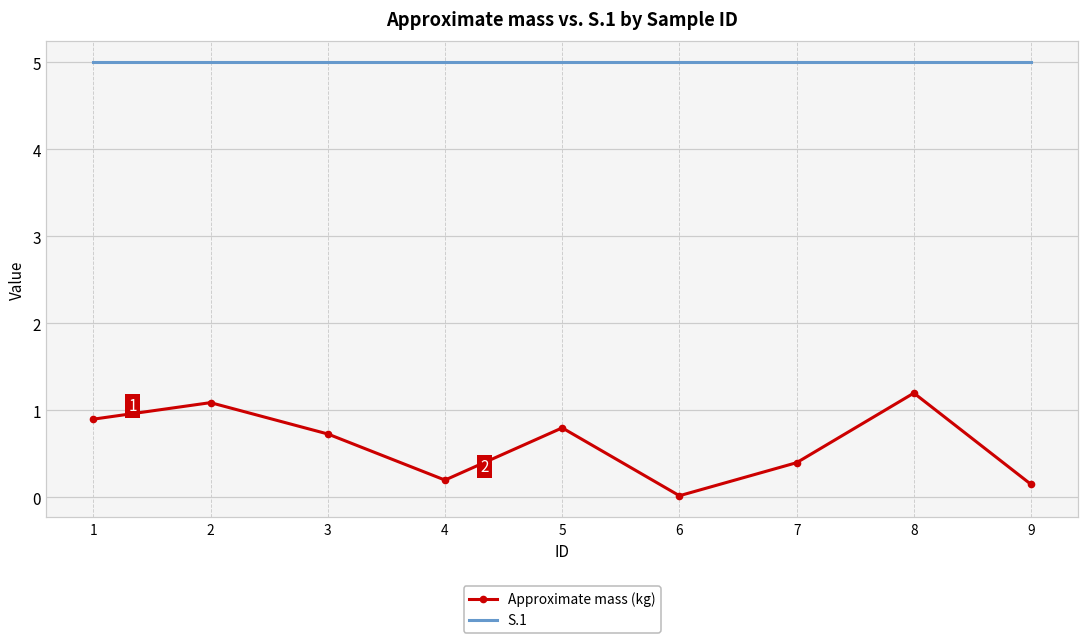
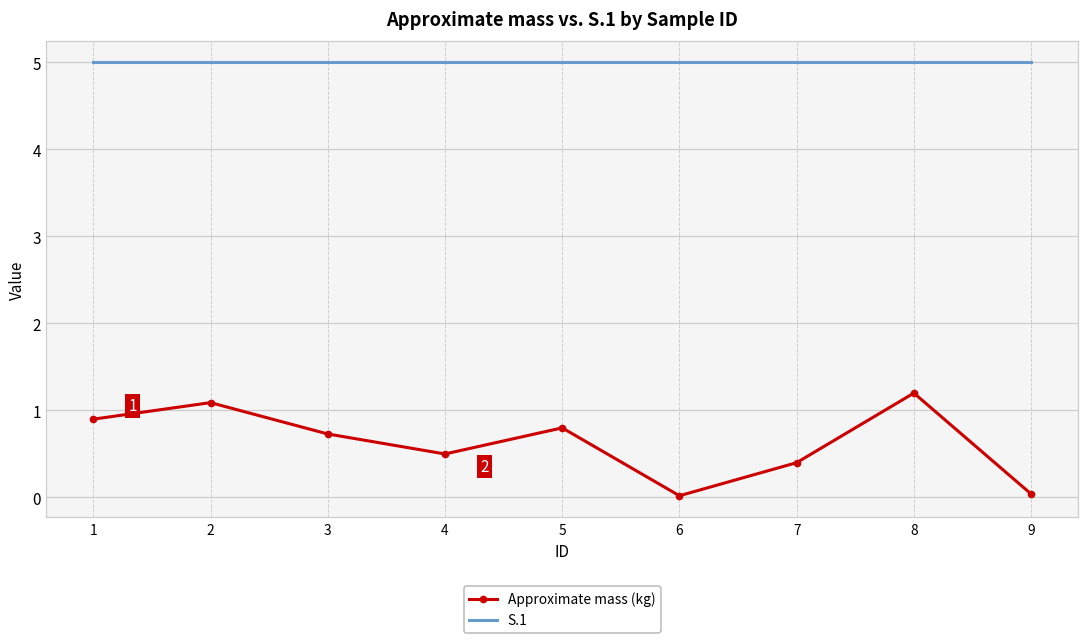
  {
    "Approximate mass (kg)": {
      "2": 1.1,
      "3": 0.7,
-     "4": 0.2,
+     "4": 0.5,
      "5": 0.8,
      "6": 0.0,
      "7": 0.4,
      "8": 1.2,
-     "9": 0.2
+     "9": 0.0
    },
    "S.1": {
      "1": 5.0,
      "2": 5.0,
      "3": 5.0,
      "4": 5.0,
      "5": 5.0,
      "6": 5.0,
      "7": 5.0,
      "8": 5.0,
      "9": 5.0
    }
  }
